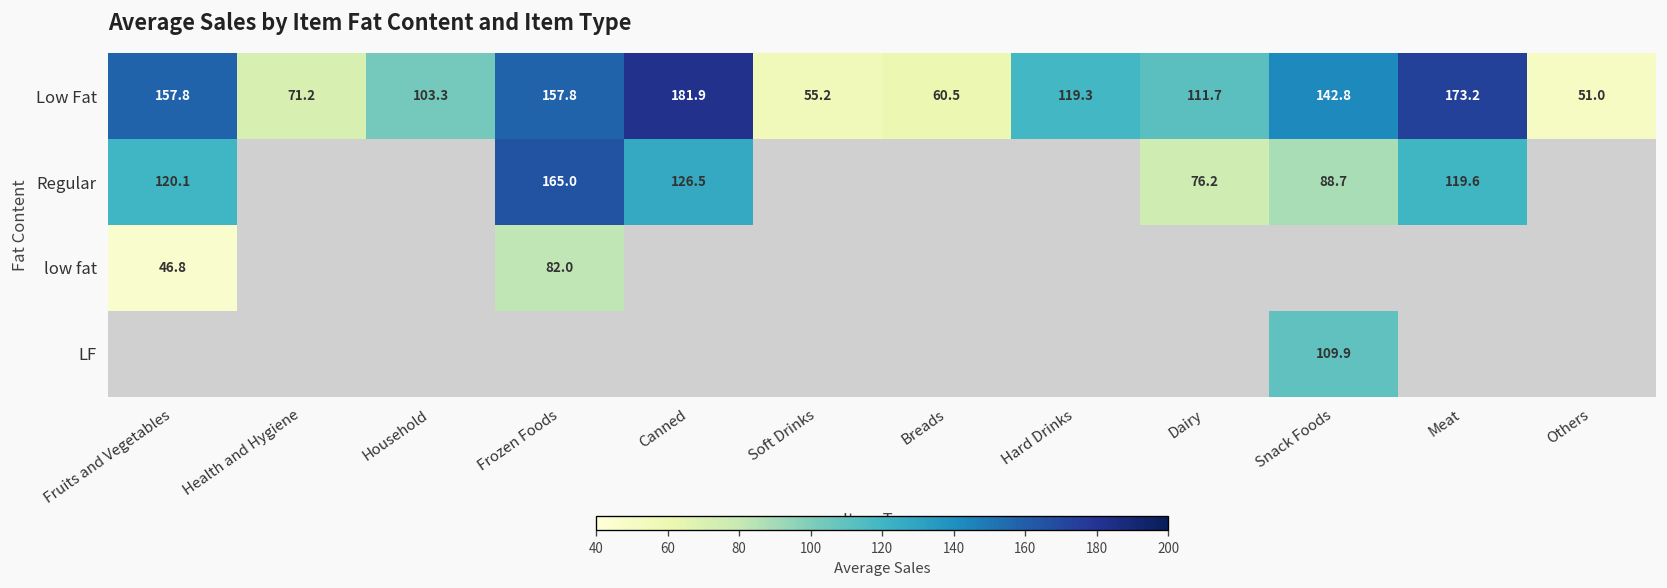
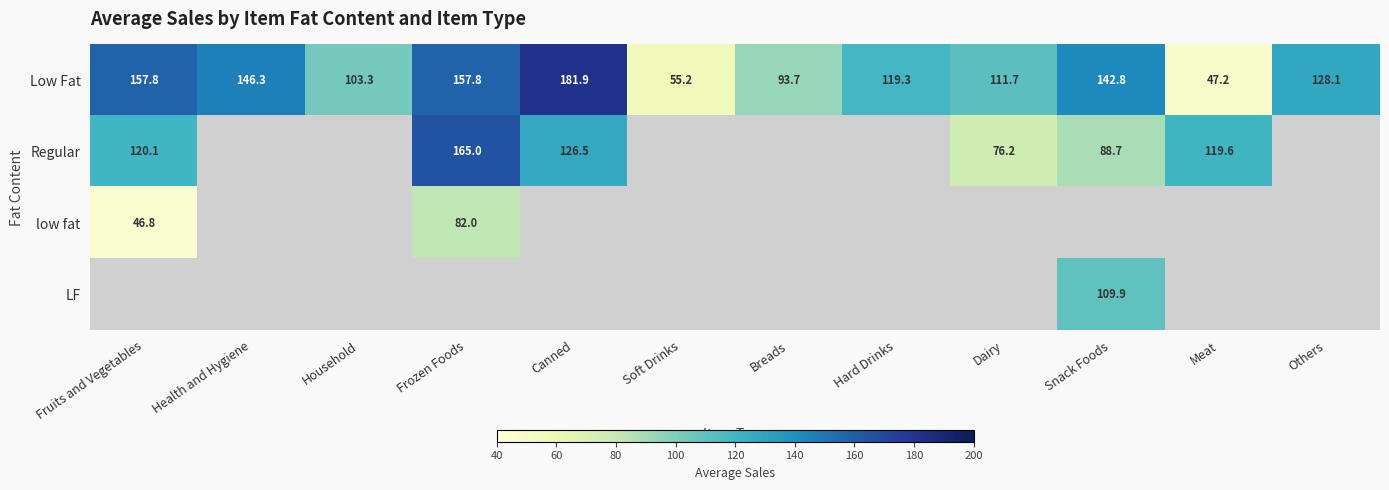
  {
    "Low Fat": {
      "Fruits and Vegetables": 157.8,
-     "Health and Hygiene": 71.2,
+     "Health and Hygiene": 146.3,
      "Household": 103.3,
      "Frozen Foods": 157.8,
      "Canned": 181.9,
      "Soft Drinks": 55.2,
-     "Breads": 60.5,
+     "Breads": 93.7,
      "Hard Drinks": 119.3,
      "Dairy": 111.7,
      "Snack Foods": 142.8,
-     "Meat": 173.2,
-     "Others": 51.0
+     "Meat": 47.2,
+     "Others": 128.1
    },
    "Regular": {
      "Fruits and Vegetables": 120.1,
      "Frozen Foods": 165.0,
      "Canned": 126.5,
      "Dairy": 76.2,
      "Snack Foods": 88.7,
      "Meat": 119.6
    },
    "low fat": {
      "Fruits and Vegetables": 46.8,
      "Frozen Foods": 82.0
    },
    "LF": {
      "Snack Foods": 109.9
    }
  }
